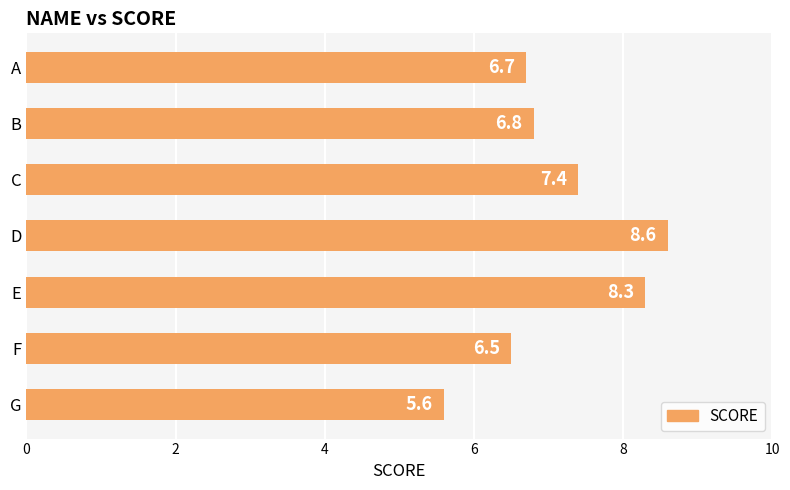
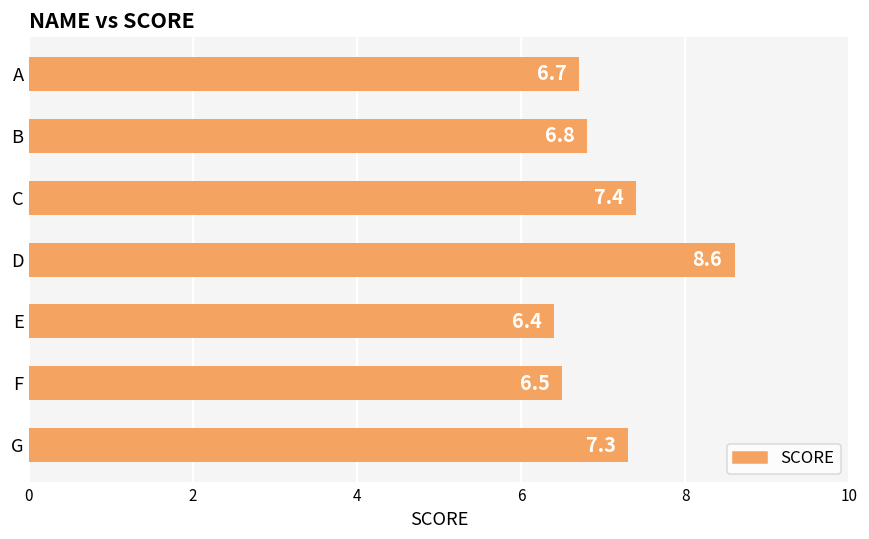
  {
    "A": 6.7,
    "B": 6.8,
    "C": 7.4,
    "D": 8.6,
-   "E": 8.3,
+   "E": 6.4,
    "F": 6.5,
-   "G": 5.6
+   "G": 7.3
  }
